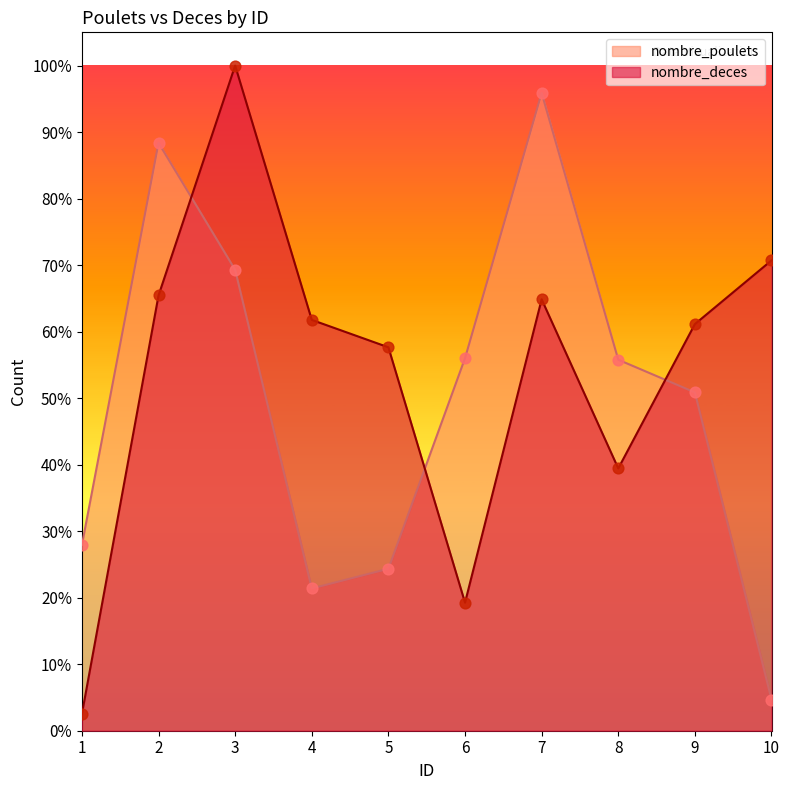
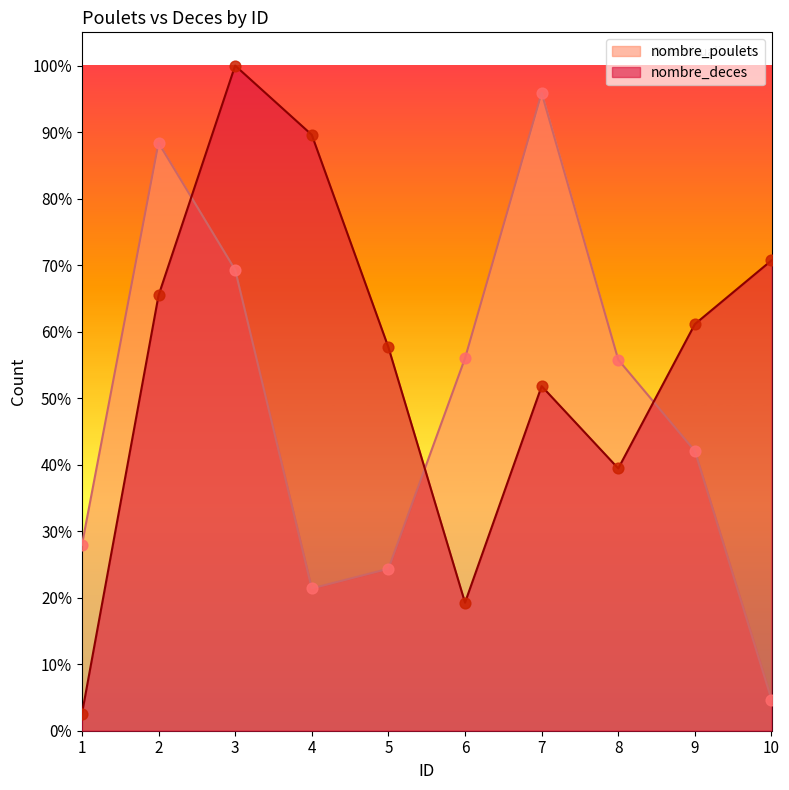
  {
    "nombre_poulets": {
      "1": "28%",
      "2": "88%",
      "3": "69%",
      "4": "21%",
      "5": "24%",
      "6": "56%",
      "7": "96%",
      "8": "56%",
-     "9": "51%",
+     "9": "42%",
      "10": "5%"
    },
    "nombre_deces": {
      "1": "3%",
      "2": "65%",
      "3": "100%",
-     "4": "62%",
+     "4": "90%",
      "5": "58%",
      "6": "19%",
-     "7": "65%",
+     "7": "52%",
      "8": "39%",
      "9": "61%",
      "10": "71%"
    }
  }
